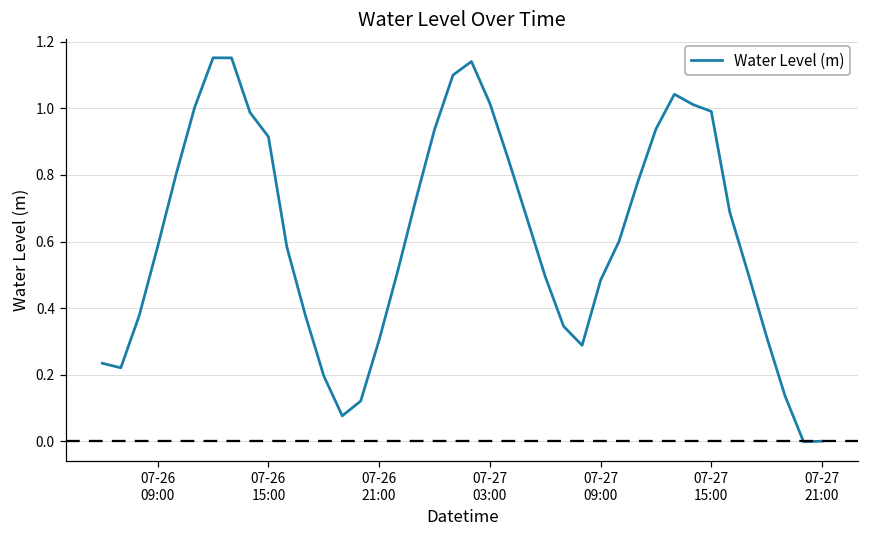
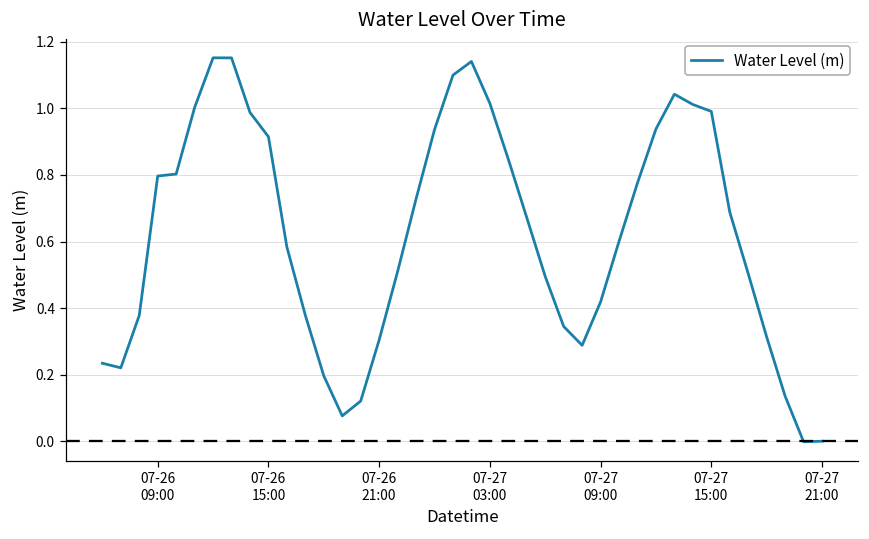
  {
-   "07-26 09:00": 0.59,
+   "07-26 09:00": 0.80,
    "07-26 15:00": 0.91,
    "07-26 21:00": 0.30,
    "07-27 03:00": 1.02,
-   "07-27 09:00": 0.48,
+   "07-27 09:00": 0.42,
    "07-27 15:00": 0.99,
    "07-27 21:00": 0.00
  }
